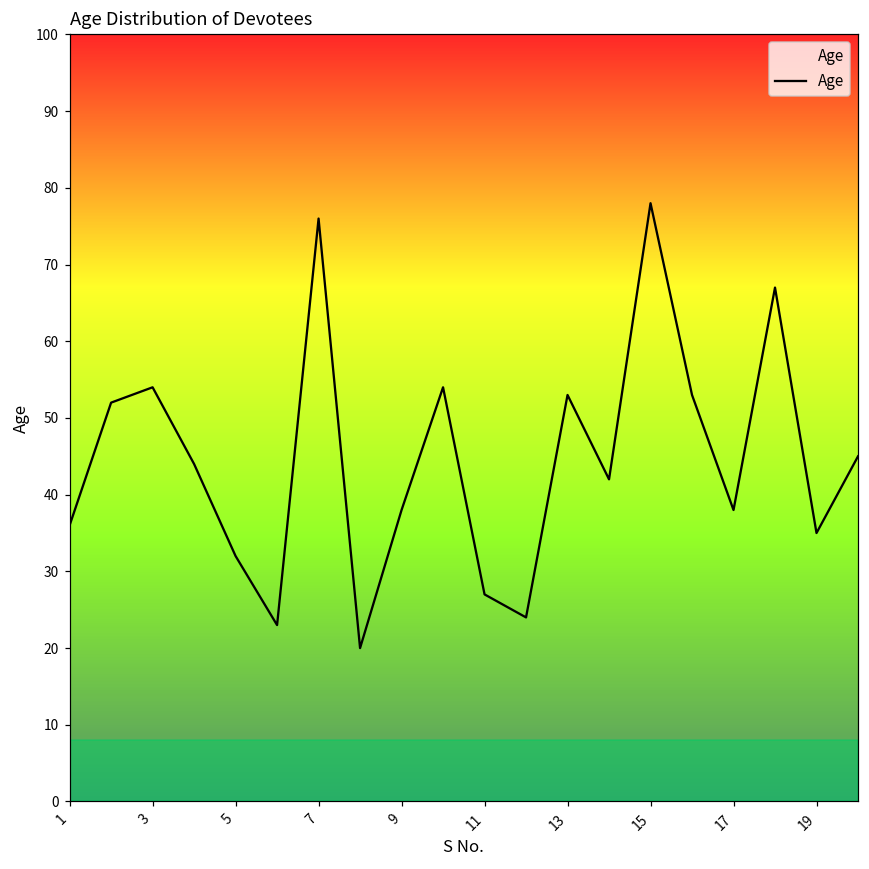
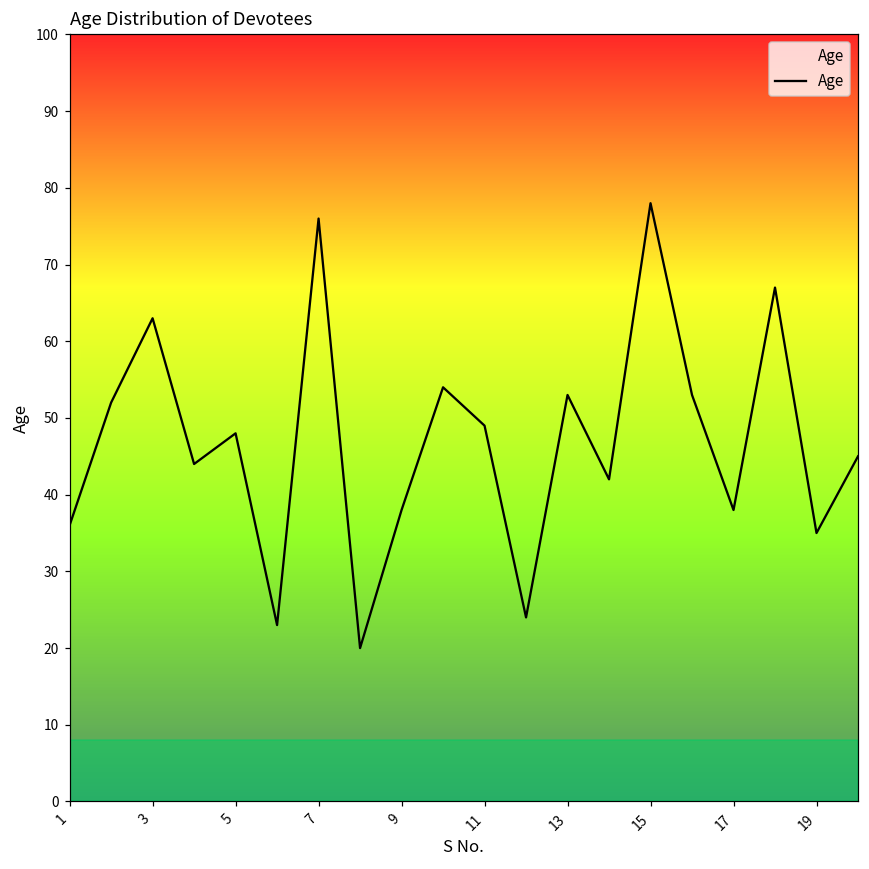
  {
    "1": 36,
-   "3": 54,
-   "5": 32,
+   "3": 63,
+   "5": 48,
    "7": 76,
    "9": 38,
-   "11": 27,
+   "11": 49,
    "13": 53,
    "15": 78,
    "17": 38,
    "19": 35
  }
